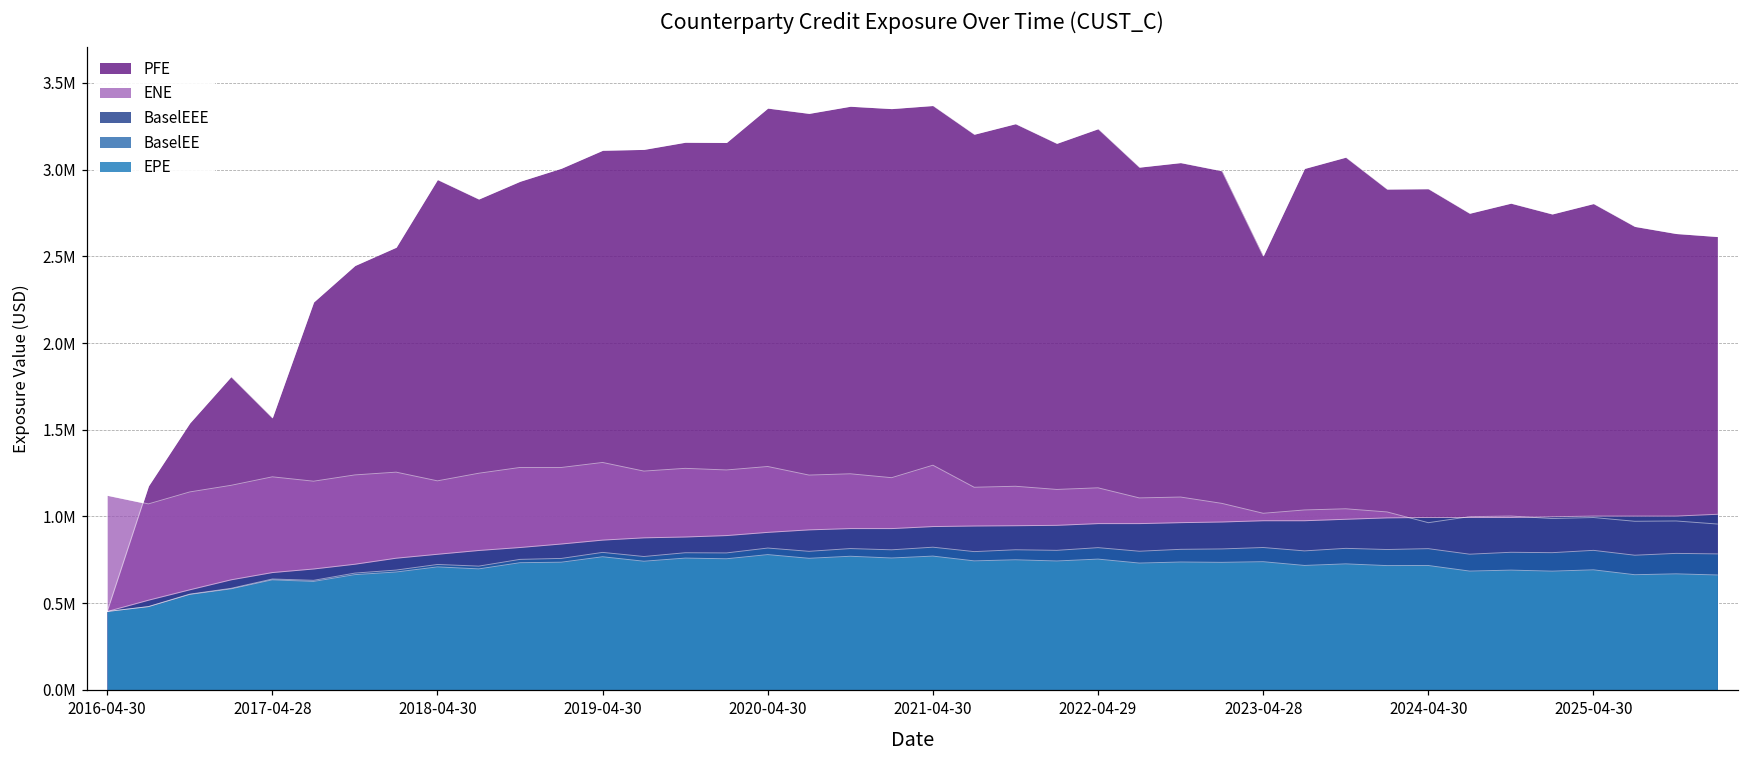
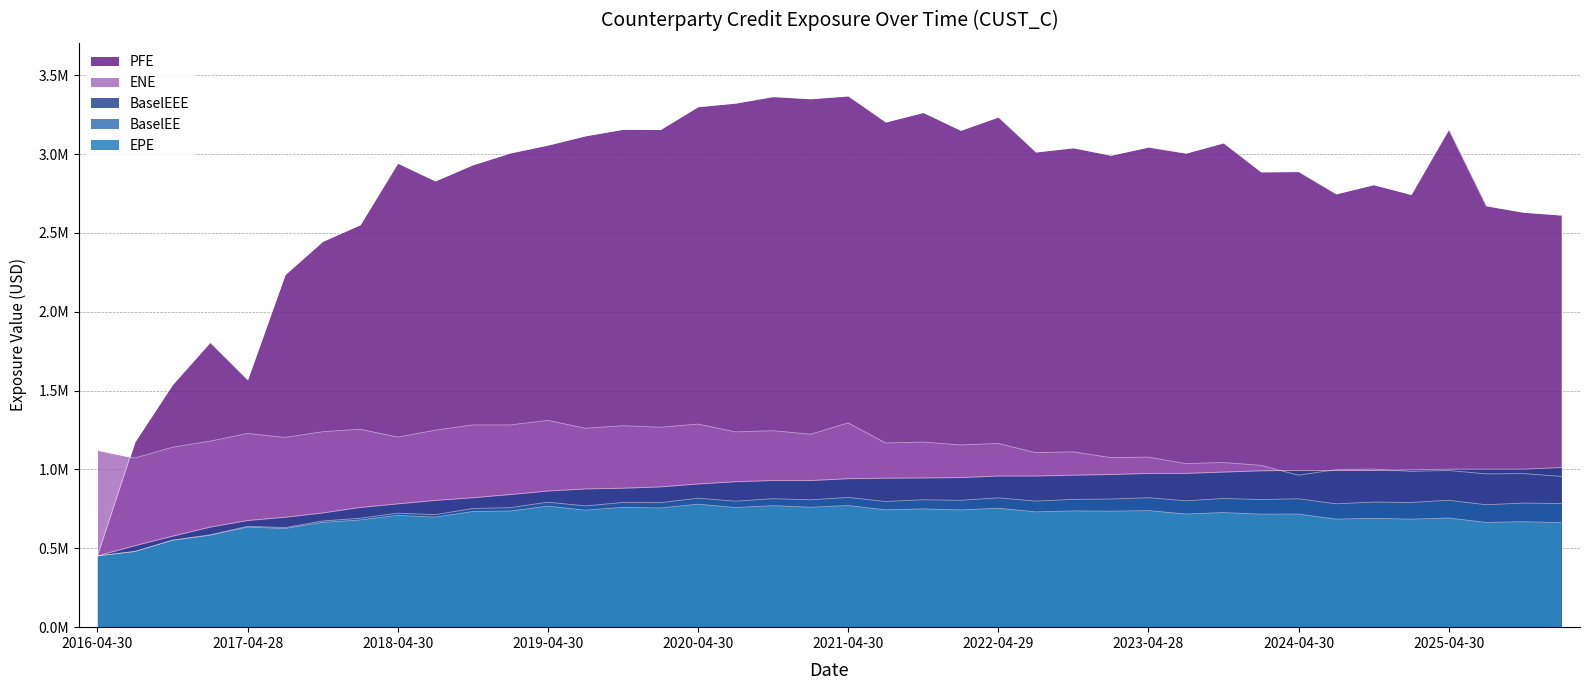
  {
    "PFE": {
      "2017-04-28": 1570000,
      "2018-04-30": 2940000,
-     "2019-04-30": 3110000,
-     "2020-04-30": 3350000,
+     "2019-04-30": 3060000,
+     "2020-04-30": 3300000,
      "2021-04-30": 3370000,
      "2022-04-29": 3240000,
-     "2023-04-28": 2500000,
+     "2023-04-28": 3040000,
      "2024-04-30": 2890000,
-     "2025-04-30": 2800000
+     "2025-04-30": 3160000
    },
    "ENE": {
      "2016-04-30": 1120000,
      "2017-04-28": 1230000,
      "2018-04-30": 1210000,
      "2019-04-30": 1310000,
      "2020-04-30": 1290000,
      "2021-04-30": 1300000,
      "2022-04-29": 1170000,
-     "2023-04-28": 1020000,
+     "2023-04-28": 1080000,
      "2024-04-30": 960000
    }
  }
